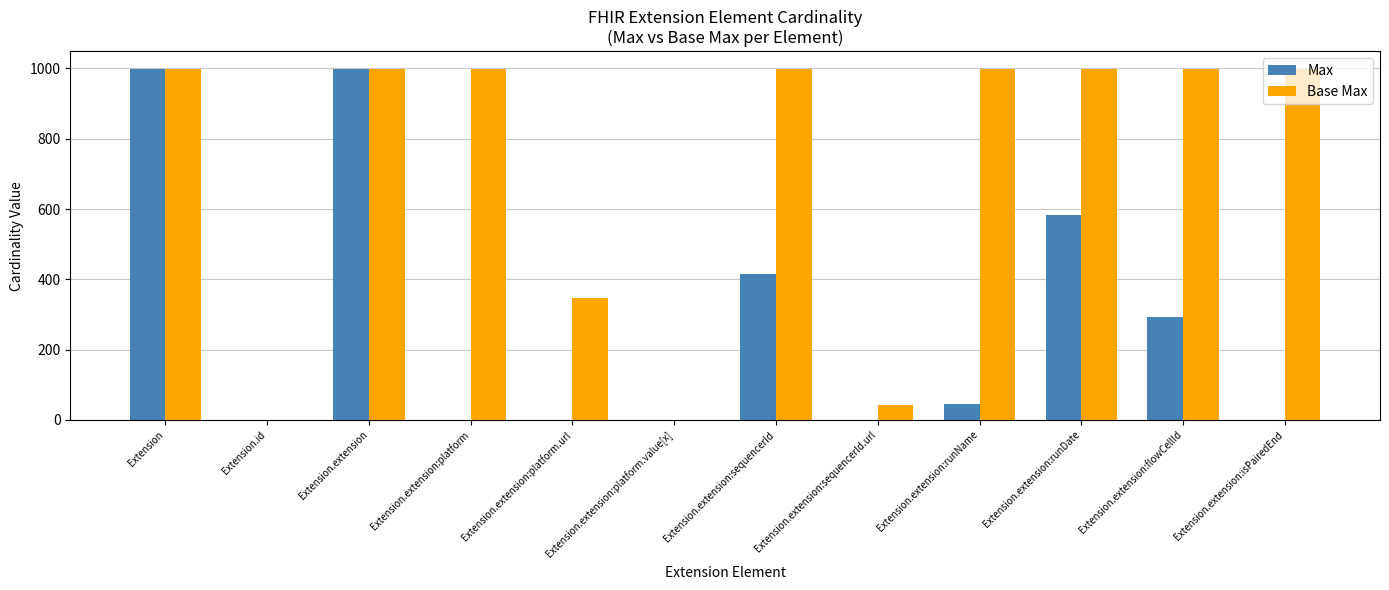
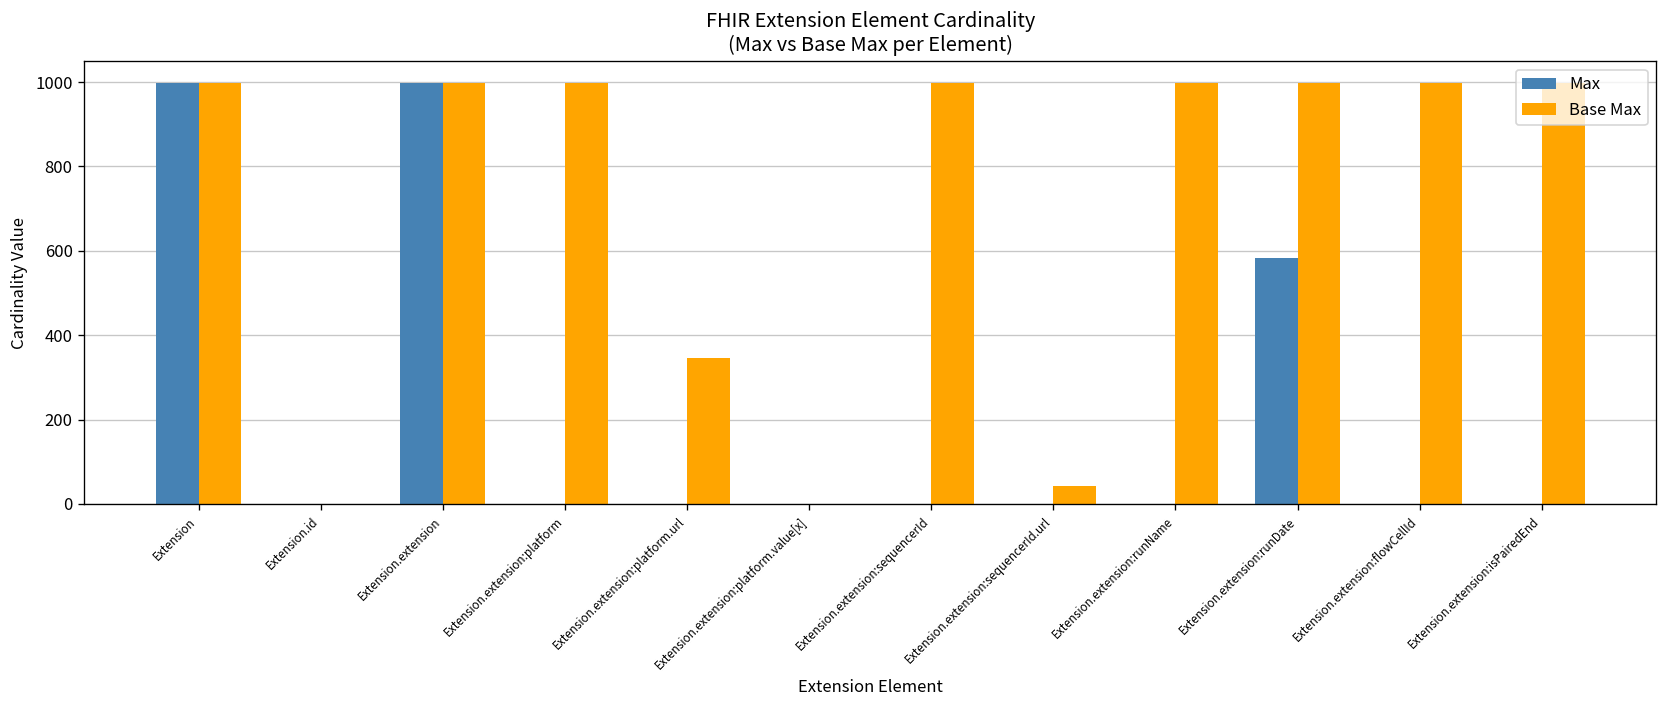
  {
    "Max": {
      "Extension": 1000,
      "Extension.extension": 1000,
-     "Extension.extension:sequencerId": 420,
-     "Extension.extension:runName": 50,
+     "Extension.extension:sequencerId": 0,
+     "Extension.extension:runName": 0,
      "Extension.extension:runDate": 580,
-     "Extension.extension:flowCellId": 290
+     "Extension.extension:flowCellId": 0
    },
    "Base Max": {
      "Extension": 1000,
      "Extension.extension": 1000,
      "Extension.extension:platform": 1000,
      "Extension.extension:platform.url": 350,
      "Extension.extension:sequencerId": 1000,
      "Extension.extension:sequencerId.url": 40,
      "Extension.extension:runName": 1000,
      "Extension.extension:runDate": 1000,
      "Extension.extension:flowCellId": 1000
    }
  }
